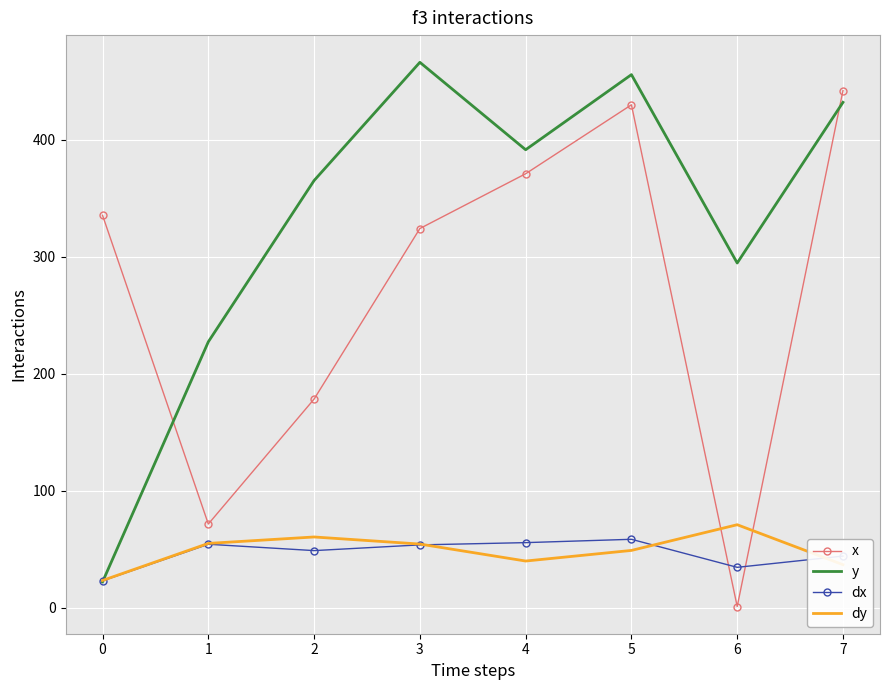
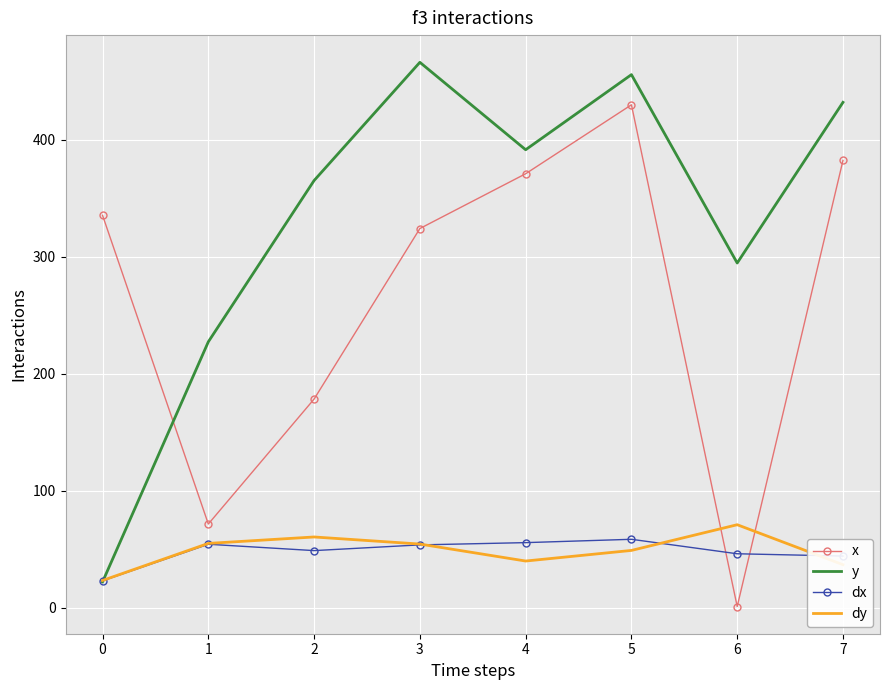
  {
    "x": {
      "0": 335,
      "1": 72,
      "2": 178,
      "3": 324,
      "4": 371,
      "5": 430,
      "6": 1,
-     "7": 442
+     "7": 382
    },
    "y": {
      "1": 227,
      "2": 365,
      "3": 466,
      "4": 392,
      "5": 456,
      "6": 295,
      "7": 432
    },
    "dx": {
      "2": 49,
      "4": 56,
      "5": 59,
-     "6": 35
+     "6": 46
    },
    "dy": {
      "2": 61,
      "4": 40,
      "5": 49,
      "6": 71
    }
  }
